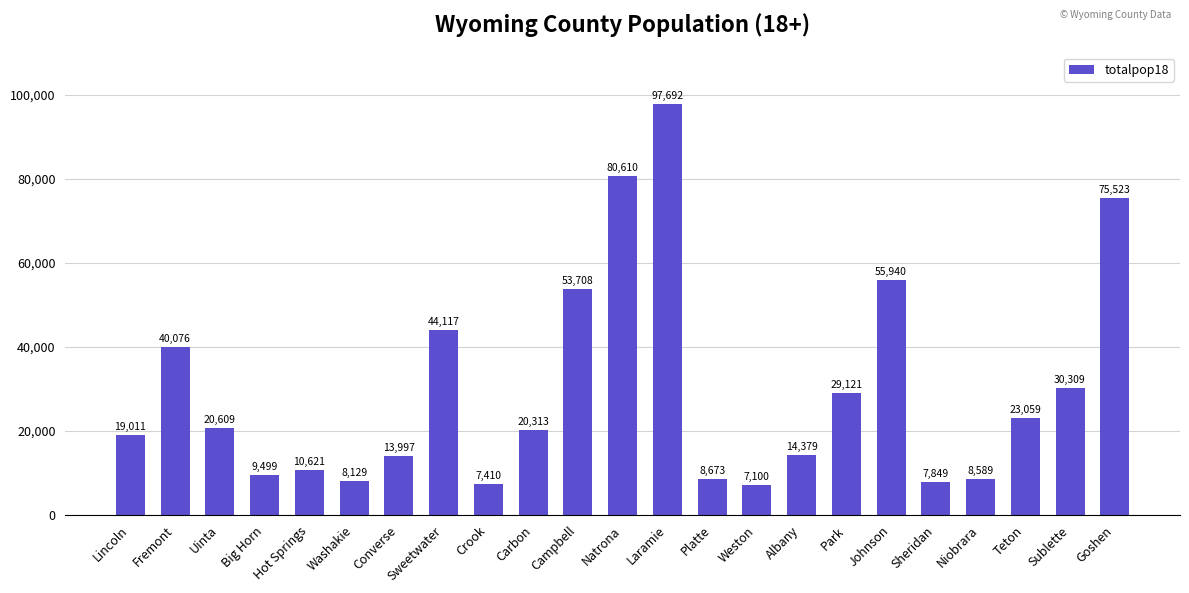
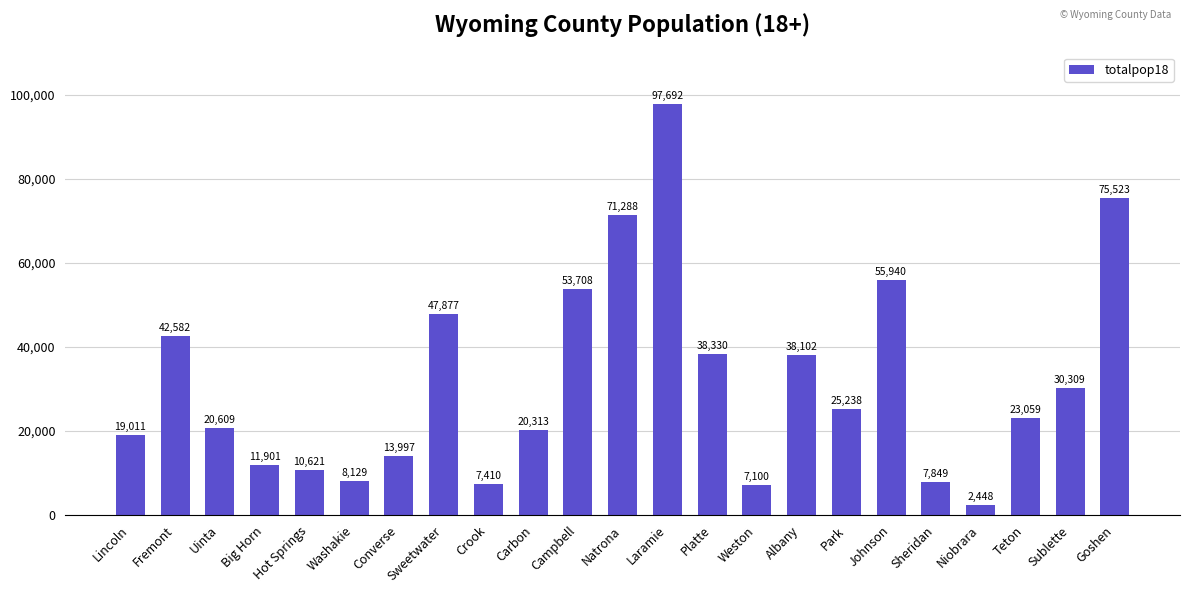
  {
    "Lincoln": "19,011",
-   "Fremont": "40,076",
+   "Fremont": "42,582",
    "Uinta": "20,609",
-   "Big Horn": "9,499",
+   "Big Horn": "11,901",
    "Hot Springs": "10,621",
    "Washakie": "8,129",
    "Converse": "13,997",
-   "Sweetwater": "44,117",
+   "Sweetwater": "47,877",
    "Crook": "7,410",
    "Carbon": "20,313",
    "Campbell": "53,708",
-   "Natrona": "80,610",
+   "Natrona": "71,288",
    "Laramie": "97,692",
-   "Platte": "8,673",
+   "Platte": "38,330",
    "Weston": "7,100",
-   "Albany": "14,379",
-   "Park": "29,121",
+   "Albany": "38,102",
+   "Park": "25,238",
    "Johnson": "55,940",
    "Sheridan": "7,849",
-   "Niobrara": "8,589",
+   "Niobrara": "2,448",
    "Teton": "23,059",
    "Sublette": "30,309",
    "Goshen": "75,523"
  }
